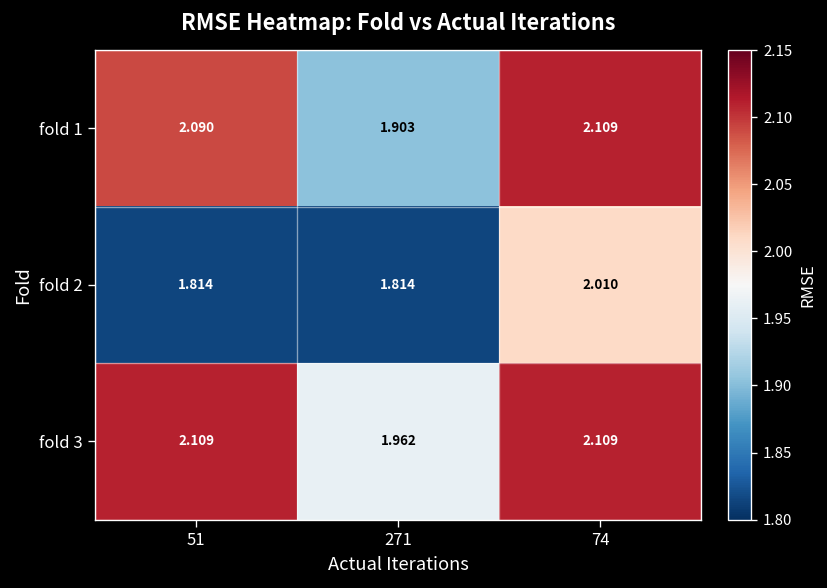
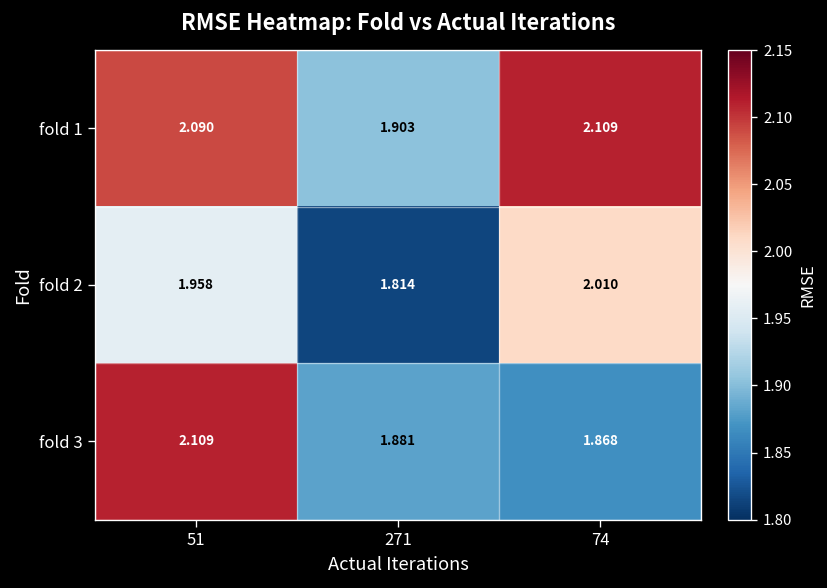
  {
    "fold 1": {
      "51": 2.090,
      "271": 1.903,
      "74": 2.109
    },
    "fold 2": {
-     "51": 1.814,
+     "51": 1.958,
      "271": 1.814,
      "74": 2.010
    },
    "fold 3": {
      "51": 2.109,
-     "271": 1.962,
-     "74": 2.109
+     "271": 1.881,
+     "74": 1.868
    }
  }
